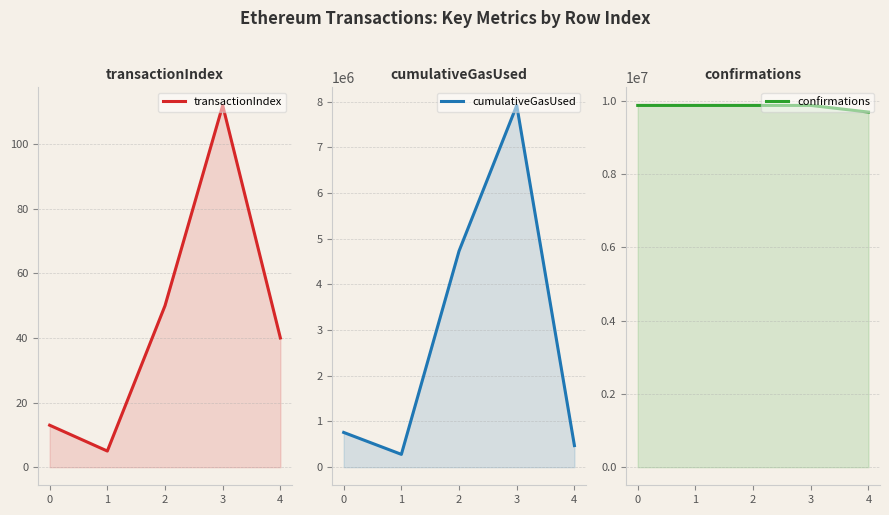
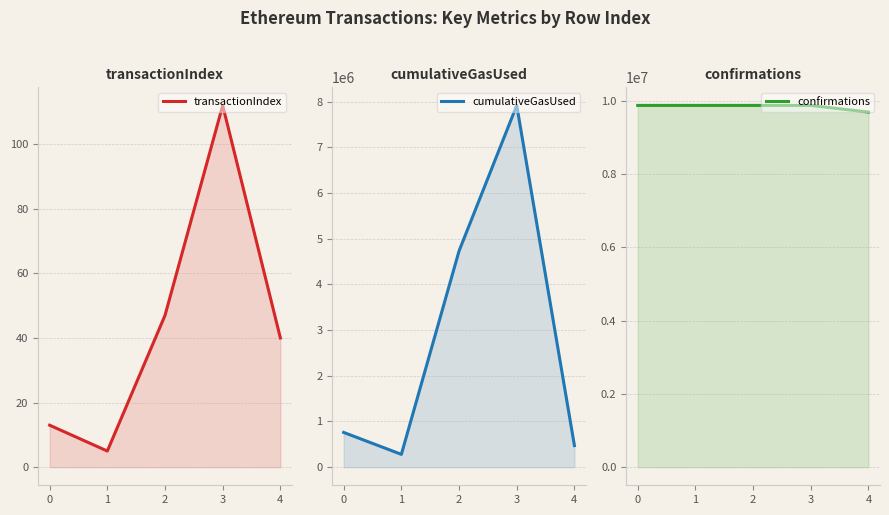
  {
    "transactionIndex": {
      "0": 13,
      "1": 5,
-     "2": 50,
+     "2": 47,
      "4": 40
    },
    "cumulativeGasUsed": {
      "0": 800000,
      "1": 300000,
      "2": 4700000,
      "4": 500000
    },
    "confirmations": {
      "0": 9900000,
      "1": 9900000,
      "2": 9900000,
      "4": 9700000
    }
  }
